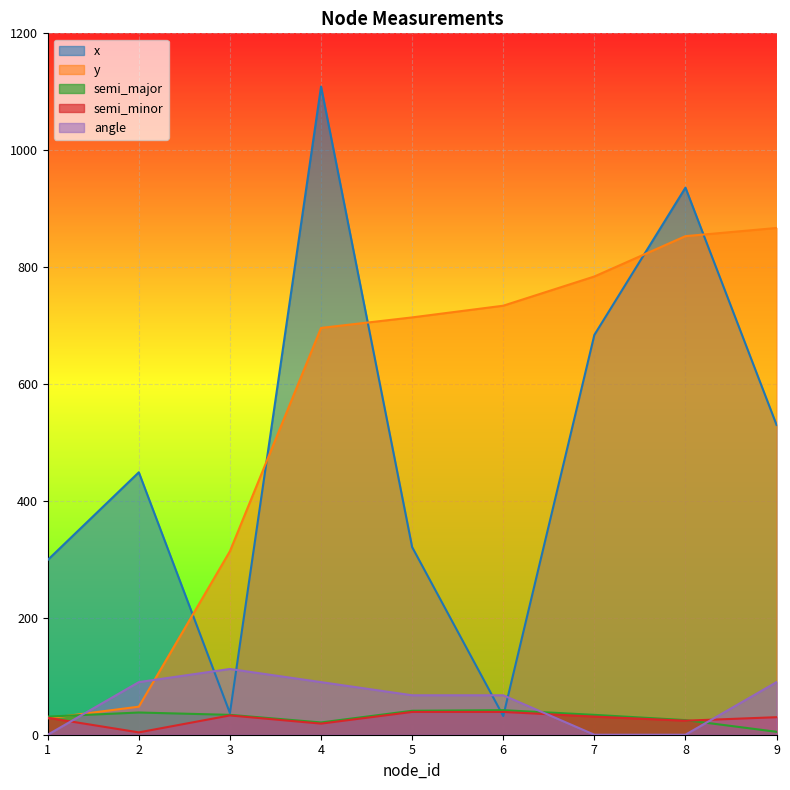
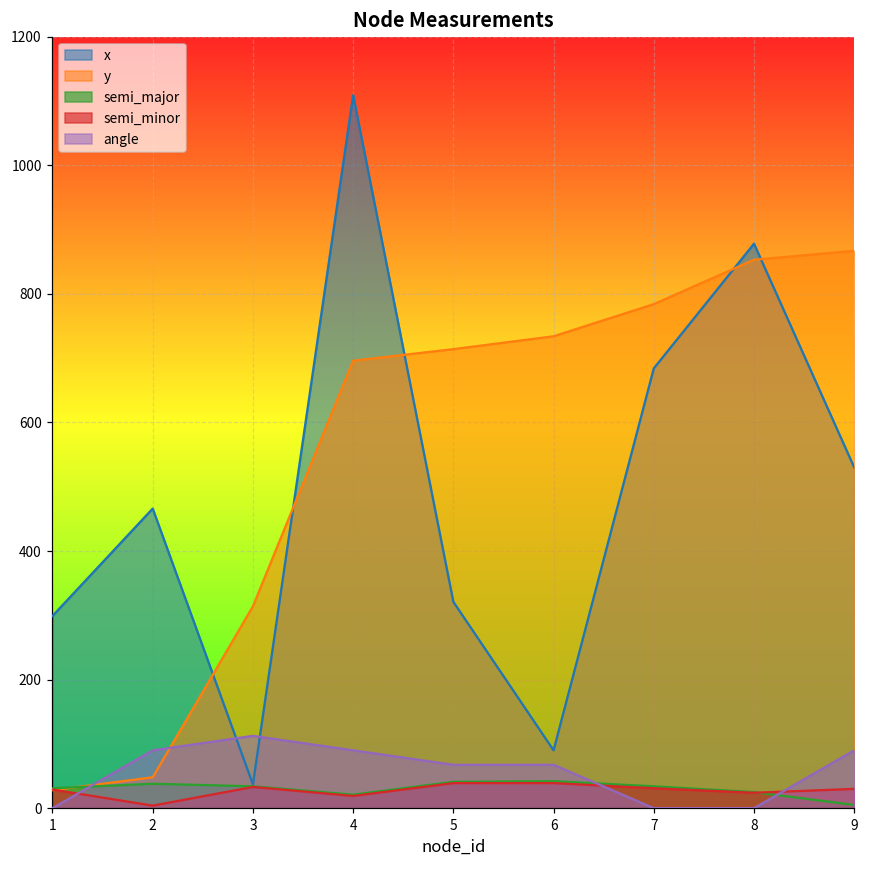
  {
    "x": {
      "1": 300,
-     "2": 450,
+     "2": 470,
      "4": 1110,
      "5": 320,
-     "6": 30,
+     "6": 90,
      "7": 680,
-     "8": 940,
+     "8": 880,
      "9": 530
    },
    "y": {
      "2": 50,
      "3": 310,
      "4": 700,
      "5": 710,
      "6": 730,
      "7": 780,
      "8": 850,
      "9": 870
    },
    "semi_major": {
      "2": 40,
      "9": 10
    },
    "semi_minor": {
      "2": 0,
      "9": 30
    },
    "angle": {
      "1": 0,
      "2": 90,
      "3": 110,
      "4": 90,
      "5": 70,
      "6": 70,
      "7": 0,
      "8": 0,
      "9": 90
    }
  }
